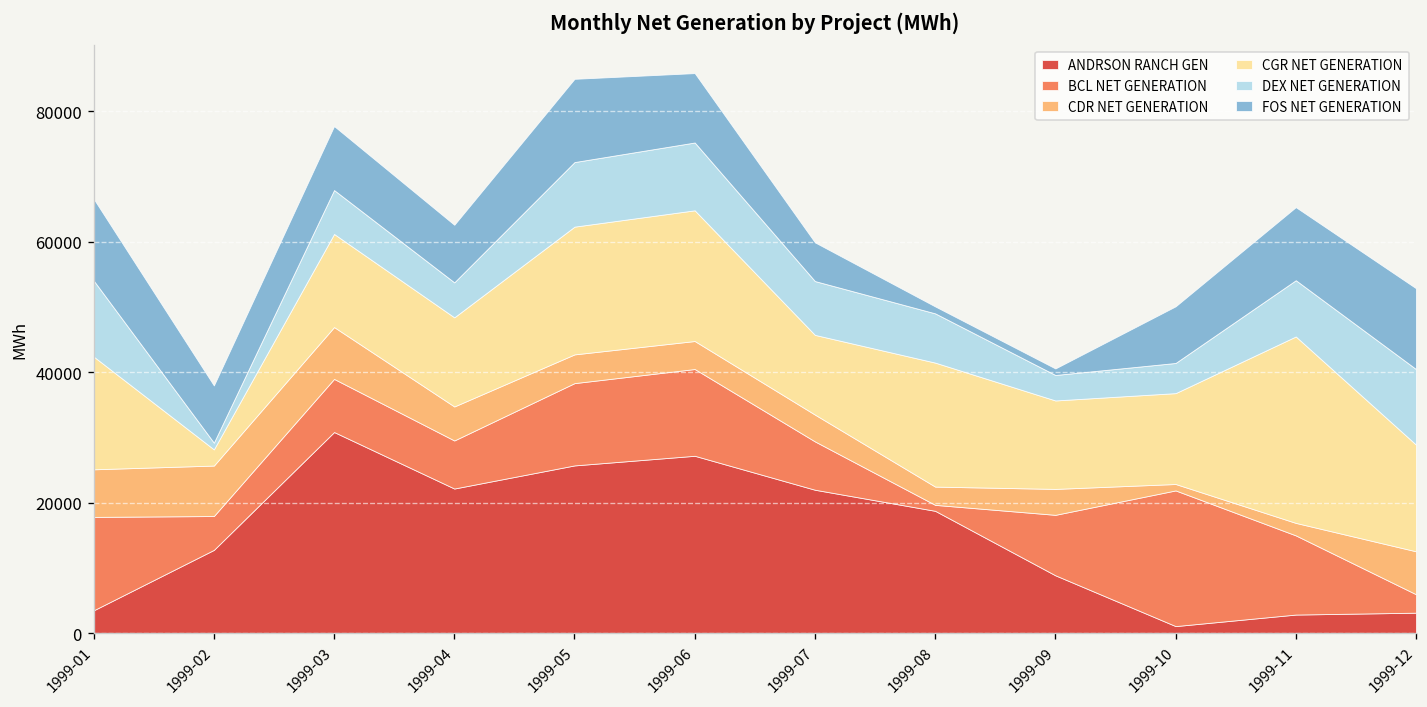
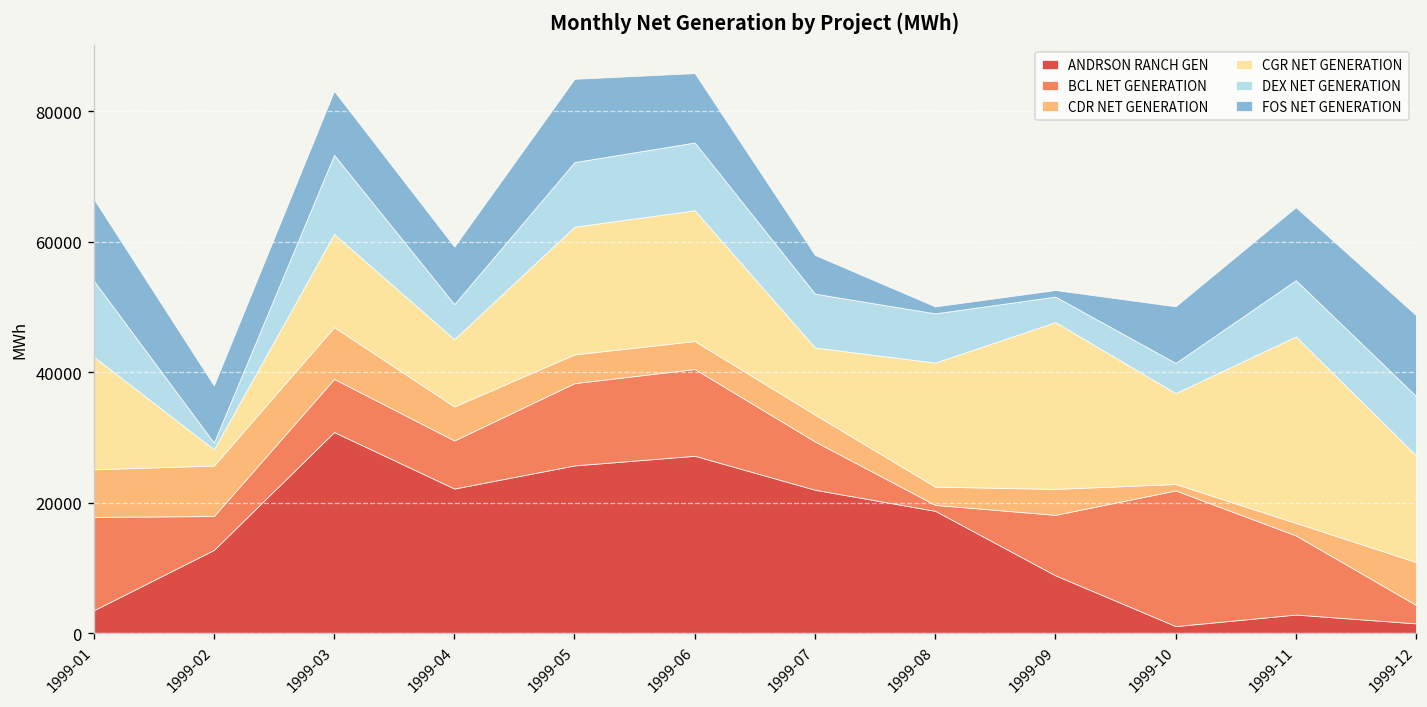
  {
    "ANDRSON RANCH GEN": {
      "1999-01": 4000,
      "1999-02": 13000,
      "1999-03": 31000,
      "1999-04": 22000,
      "1999-05": 26000,
      "1999-06": 27000,
      "1999-07": 22000,
      "1999-08": 19000,
      "1999-09": 9000,
      "1999-10": 1000,
      "1999-11": 3000,
-     "1999-12": 3000
+     "1999-12": 2000
    },
    "BCL NET GENERATION": {
      "1999-01": 14000,
      "1999-02": 5000,
      "1999-03": 8000,
      "1999-04": 7000,
      "1999-05": 13000,
      "1999-06": 13000,
      "1999-07": 7000,
      "1999-08": 1000,
      "1999-09": 9000,
      "1999-10": 21000,
      "1999-11": 12000,
      "1999-12": 3000
    },
    "CDR NET GENERATION": {
      "1999-01": 7000,
      "1999-02": 8000,
      "1999-03": 8000,
      "1999-04": 5000,
      "1999-05": 4000,
      "1999-06": 4000,
      "1999-07": 4000,
      "1999-08": 3000,
      "1999-09": 4000,
      "1999-10": 1000,
      "1999-11": 2000,
      "1999-12": 7000
    },
    "CGR NET GENERATION": {
      "1999-01": 17000,
      "1999-02": 2000,
      "1999-03": 14000,
-     "1999-04": 14000,
+     "1999-04": 10000,
      "1999-05": 20000,
      "1999-06": 20000,
-     "1999-07": 12000,
+     "1999-07": 10000,
      "1999-08": 19000,
-     "1999-09": 14000,
+     "1999-09": 26000,
      "1999-10": 14000,
      "1999-11": 29000,
      "1999-12": 16000
    },
    "DEX NET GENERATION": {
      "1999-01": 12000,
      "1999-02": 1000,
-     "1999-03": 7000,
+     "1999-03": 12000,
      "1999-04": 5000,
      "1999-05": 10000,
      "1999-06": 10000,
      "1999-07": 8000,
      "1999-08": 8000,
      "1999-09": 4000,
      "1999-10": 5000,
      "1999-11": 9000,
-     "1999-12": 12000
+     "1999-12": 9000
    },
    "FOS NET GENERATION": {
      "1999-01": 13000,
      "1999-02": 9000,
      "1999-03": 10000,
      "1999-04": 9000,
      "1999-05": 13000,
      "1999-06": 11000,
      "1999-07": 6000,
      "1999-08": 1000,
      "1999-09": 1000,
      "1999-10": 9000,
      "1999-11": 11000,
      "1999-12": 12000
    }
  }
